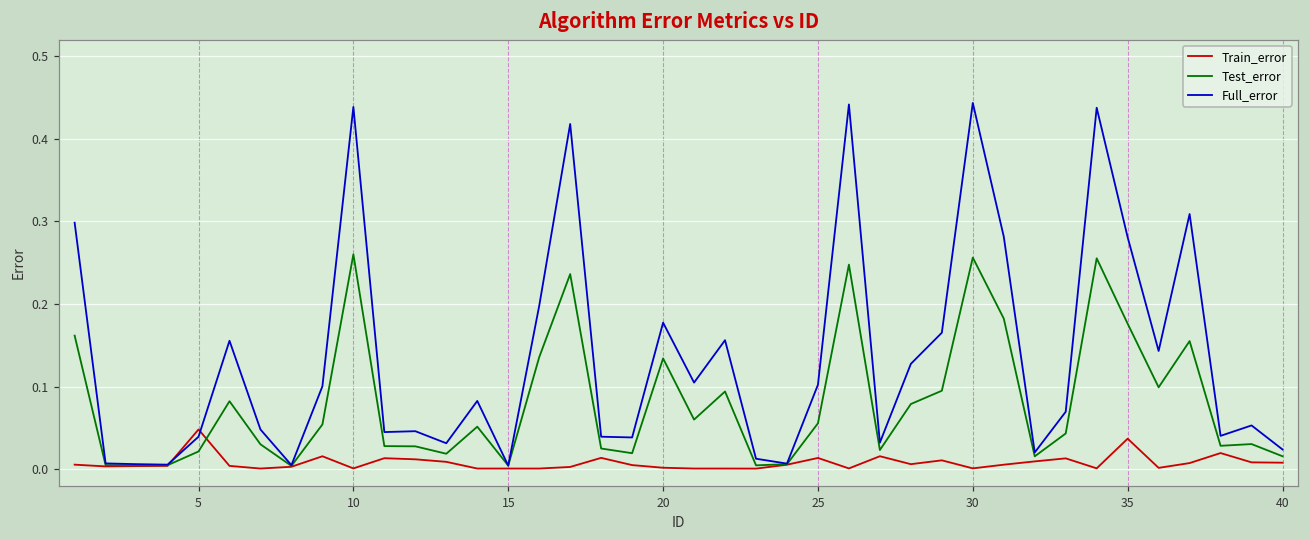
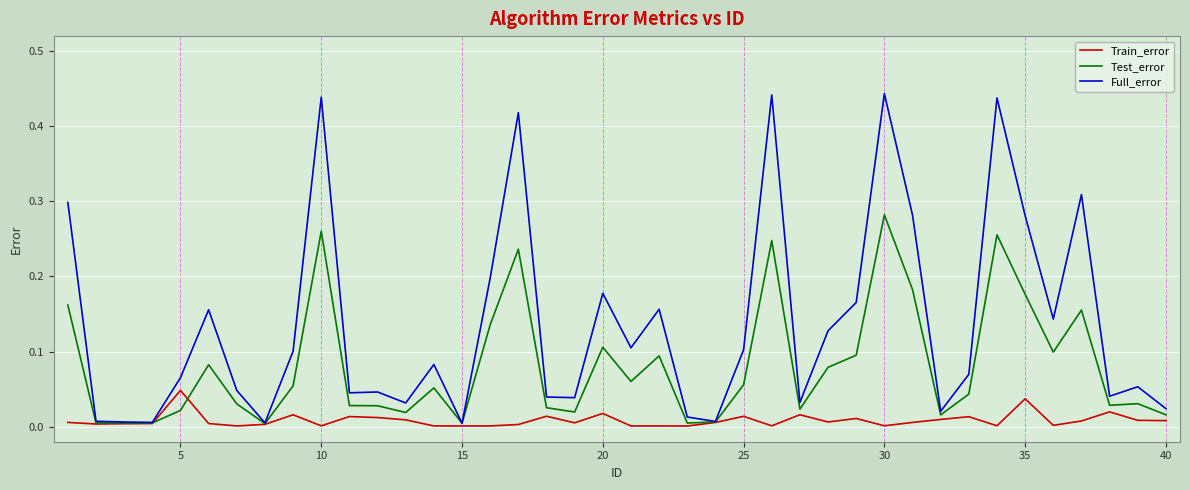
  {
    "Train_error": {
      "5": 0.05,
      "10": 0.00,
      "15": 0.00,
-     "20": 0.00,
+     "20": 0.02,
      "25": 0.01,
      "30": 0.00,
      "35": 0.04,
      "40": 0.01
    },
    "Test_error": {
      "5": 0.02,
      "10": 0.26,
-     "20": 0.13,
+     "20": 0.11,
      "25": 0.06,
-     "30": 0.26,
+     "30": 0.28,
      "35": 0.18,
      "40": 0.02
    },
    "Full_error": {
-     "5": 0.04,
+     "5": 0.07,
      "10": 0.44,
      "20": 0.18,
      "25": 0.10,
      "30": 0.44,
      "35": 0.28,
      "40": 0.02
    }
  }
